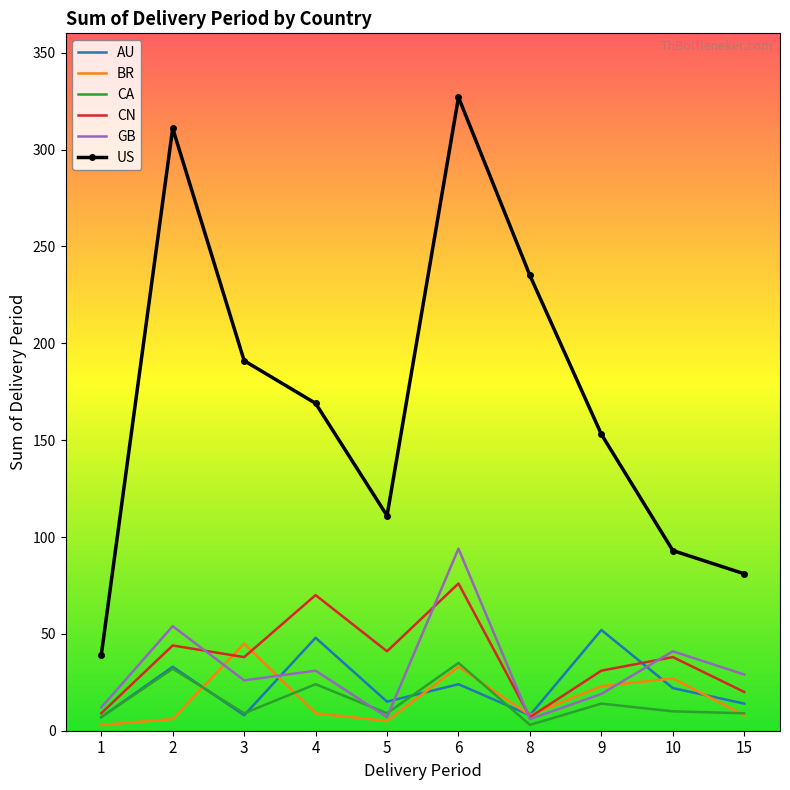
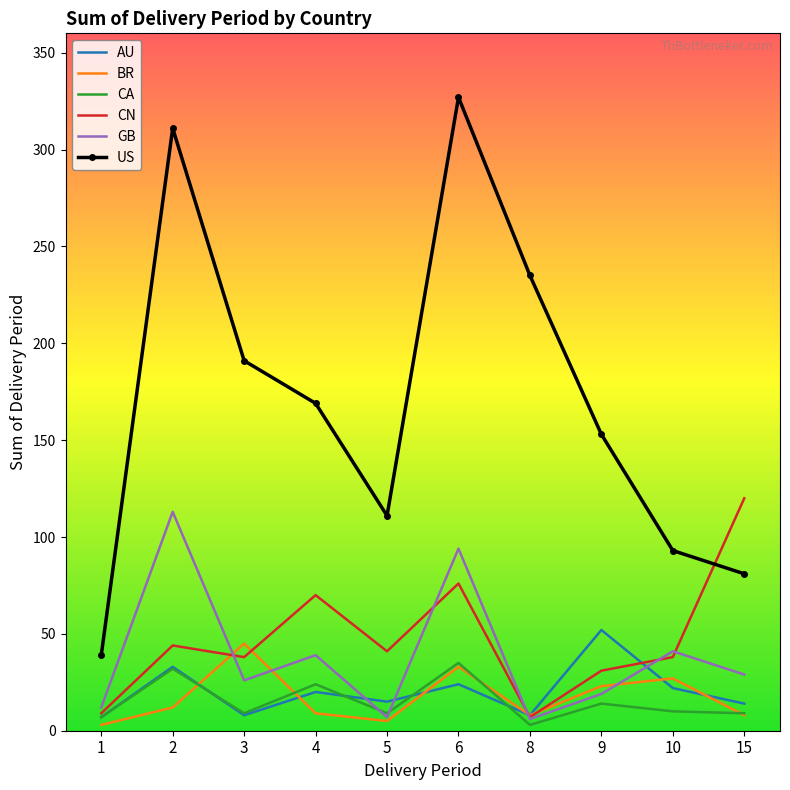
  {
    "AU": {
-     "4": 48,
+     "4": 20,
      "5": 15,
      "6": 24,
      "9": 52,
      "10": 22,
      "15": 14
    },
    "BR": {
      "1": 3,
-     "2": 6,
+     "2": 12,
      "3": 45,
      "4": 9,
      "5": 5,
      "6": 33,
      "9": 23,
      "10": 27
    },
    "CA": {
      "4": 24,
      "5": 9,
      "6": 35,
      "8": 3,
      "9": 14,
      "10": 10
    },
    "CN": {
      "1": 9,
      "2": 44,
      "3": 38,
      "4": 70,
      "5": 41,
      "6": 76,
      "9": 31,
      "10": 38,
-     "15": 20
+     "15": 120
    },
    "GB": {
      "1": 12,
-     "2": 54,
+     "2": 113,
      "3": 26,
-     "4": 31,
+     "4": 39,
      "5": 7,
      "6": 94,
      "9": 19,
      "10": 41,
      "15": 29
    },
    "US": {
      "1": 39,
      "2": 311,
      "3": 191,
      "4": 169,
      "5": 111,
      "6": 327,
      "8": 235,
      "9": 153,
      "10": 93,
      "15": 81
    }
  }
